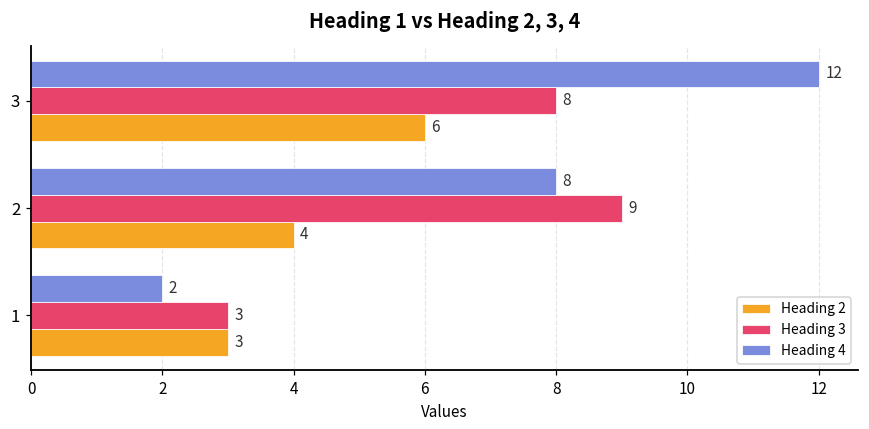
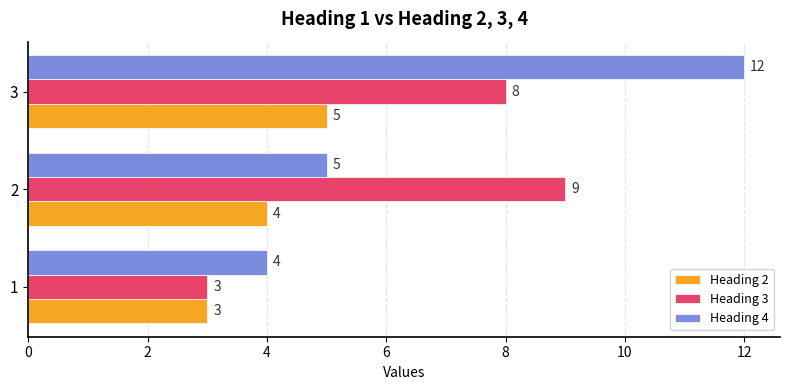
  {
    "Heading 2": {
-     "3": 6,
+     "3": 5,
      "2": 4,
      "1": 3
    },
    "Heading 3": {
      "3": 8,
      "2": 9,
      "1": 3
    },
    "Heading 4": {
      "3": 12,
-     "2": 8,
-     "1": 2
+     "2": 5,
+     "1": 4
    }
  }
